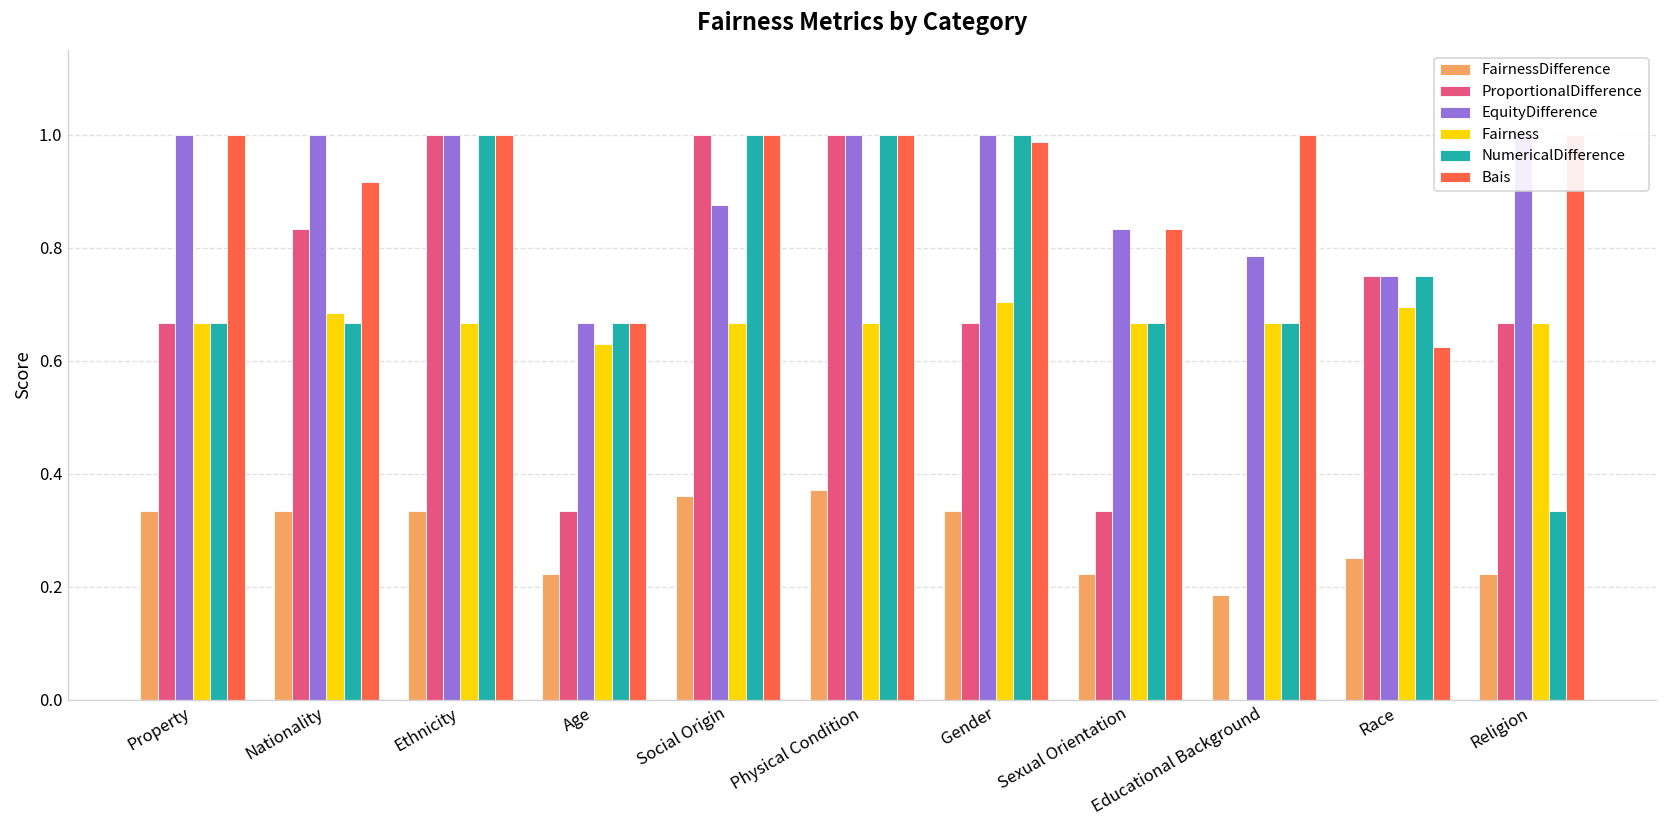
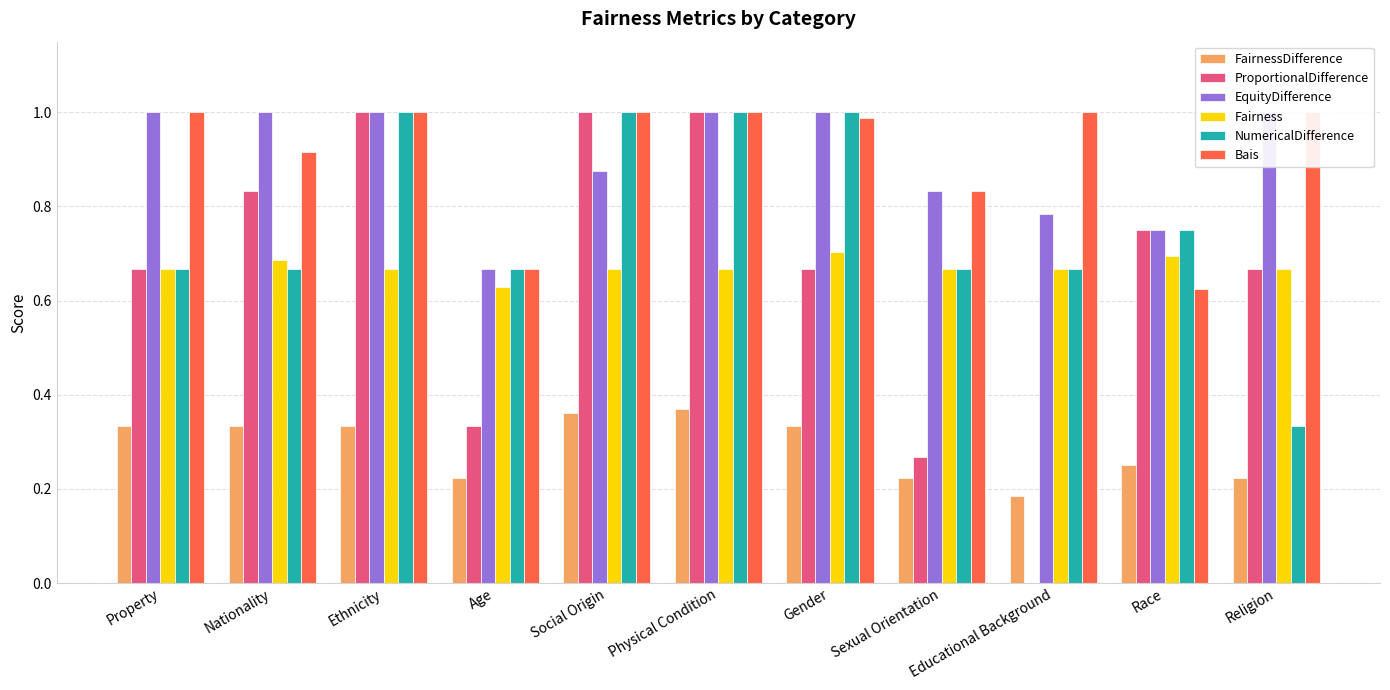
  {
    "FairnessDifference": {
      "Property": 0.33,
      "Nationality": 0.33,
      "Ethnicity": 0.33,
      "Age": 0.22,
      "Social Origin": 0.36,
      "Physical Condition": 0.37,
      "Gender": 0.33,
      "Sexual Orientation": 0.22,
      "Educational Background": 0.19,
      "Race": 0.25,
      "Religion": 0.22
    },
    "ProportionalDifference": {
      "Property": 0.67,
      "Nationality": 0.83,
      "Ethnicity": 1.00,
      "Age": 0.33,
      "Social Origin": 1.00,
      "Physical Condition": 1.00,
      "Gender": 0.67,
-     "Sexual Orientation": 0.33,
+     "Sexual Orientation": 0.27,
      "Educational Background": 0.00,
      "Race": 0.75,
      "Religion": 0.67
    },
    "EquityDifference": {
      "Property": 1.00,
      "Nationality": 1.00,
      "Ethnicity": 1.00,
      "Age": 0.67,
      "Social Origin": 0.88,
      "Physical Condition": 1.00,
      "Gender": 1.00,
      "Sexual Orientation": 0.83,
      "Educational Background": 0.78,
      "Race": 0.75
    },
    "Fairness": {
      "Property": 0.67,
      "Nationality": 0.69,
      "Ethnicity": 0.67,
      "Age": 0.63,
      "Social Origin": 0.67,
      "Physical Condition": 0.67,
      "Gender": 0.70,
      "Sexual Orientation": 0.67,
      "Educational Background": 0.67,
      "Race": 0.69,
      "Religion": 0.67
    },
    "NumericalDifference": {
      "Property": 0.67,
      "Nationality": 0.67,
      "Ethnicity": 1.00,
      "Age": 0.67,
      "Social Origin": 1.00,
      "Physical Condition": 1.00,
      "Gender": 1.00,
      "Sexual Orientation": 0.67,
      "Educational Background": 0.67,
      "Race": 0.75,
      "Religion": 0.33
    },
    "Bais": {
      "Property": 1.00,
      "Nationality": 0.92,
      "Ethnicity": 1.00,
      "Age": 0.67,
      "Social Origin": 1.00,
      "Physical Condition": 1.00,
      "Gender": 0.99,
      "Sexual Orientation": 0.83,
      "Educational Background": 1.00,
      "Race": 0.63
    }
  }
